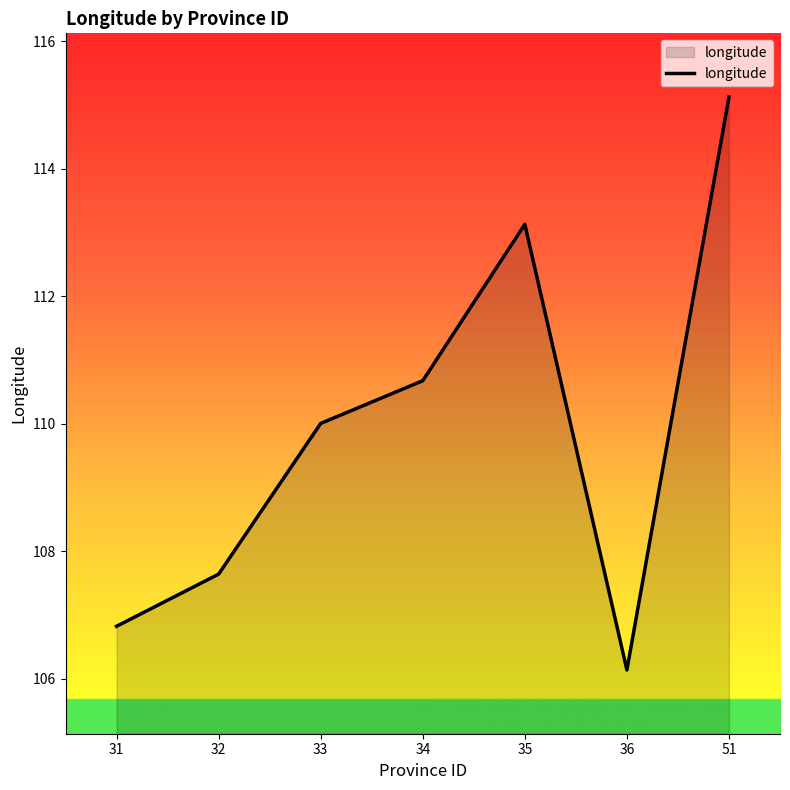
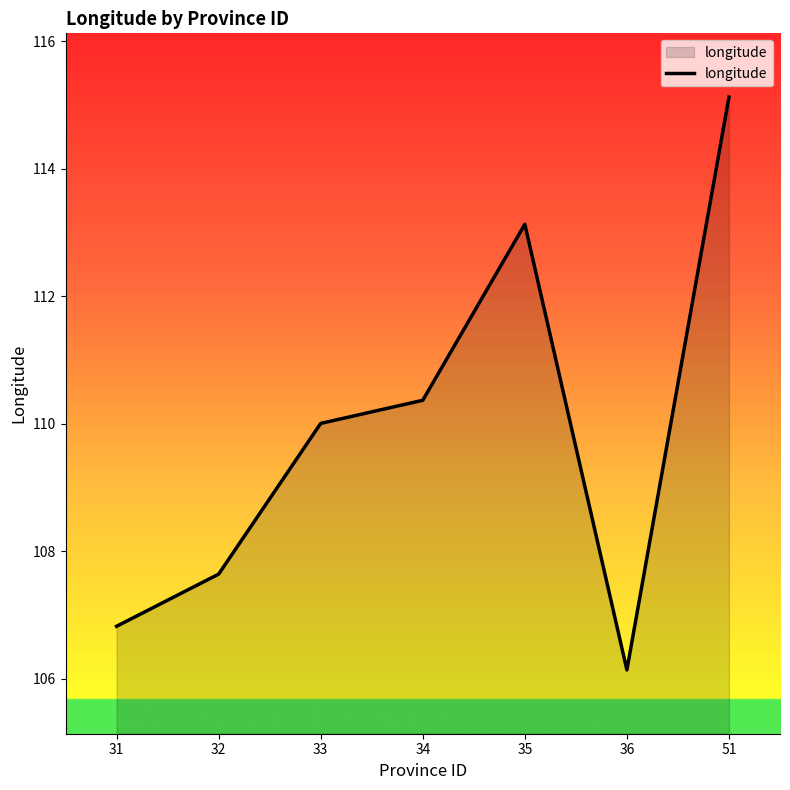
  {
    "31": 106.8,
    "32": 107.6,
    "33": 110.0,
-   "34": 110.7,
+   "34": 110.4,
    "35": 113.1,
    "36": 106.1,
    "51": 115.1
  }
